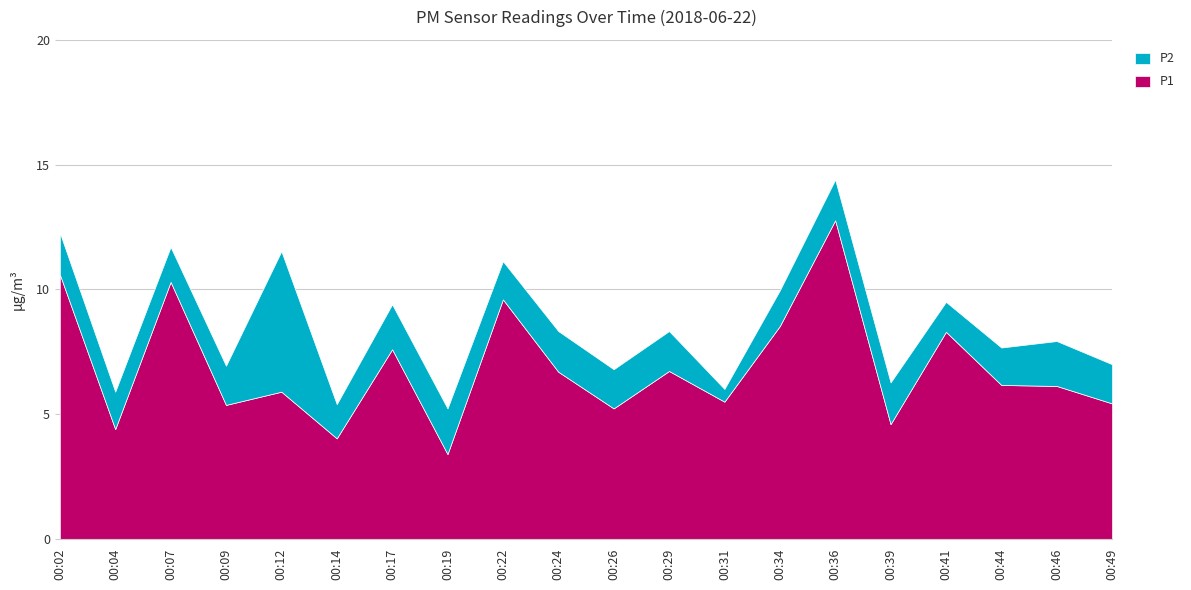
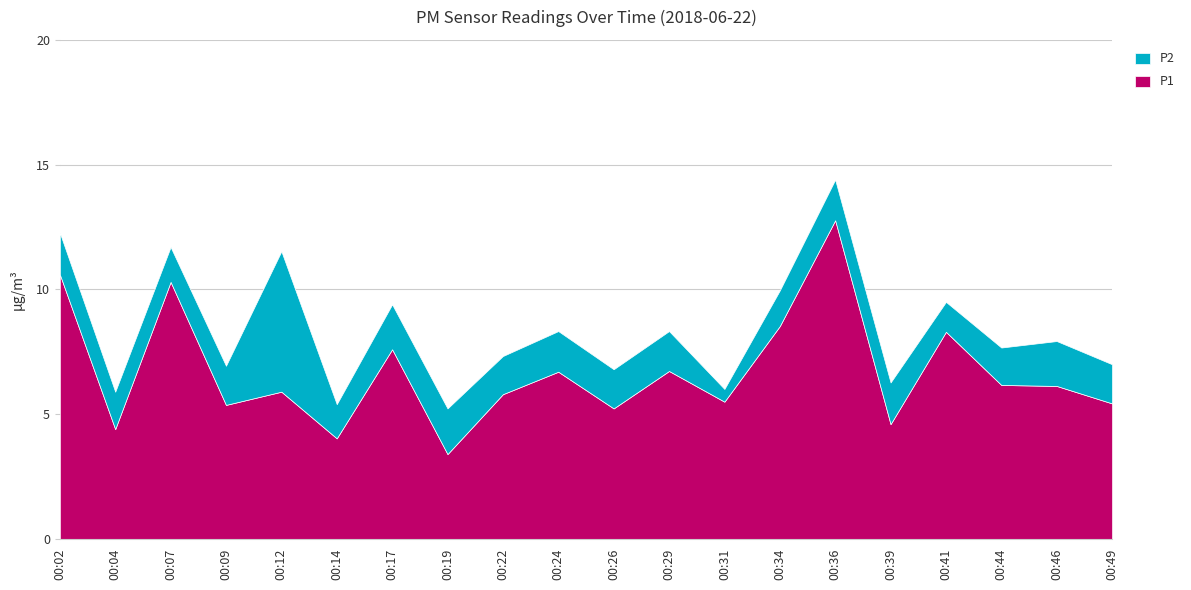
  {
    "P1": {
-     "00:22": 9.6
+     "00:22": 5.8
    },
    "P2": {
      "00:02": 1.7,
      "00:04": 1.5,
      "00:07": 1.4,
      "00:09": 1.6,
      "00:12": 5.6,
      "00:14": 1.4,
      "00:17": 1.8,
      "00:19": 1.8,
      "00:22": 1.5,
      "00:24": 1.6,
      "00:26": 1.6,
      "00:29": 1.6,
      "00:31": 0.5,
      "00:34": 1.4,
      "00:36": 1.6,
      "00:39": 1.7,
      "00:41": 1.2,
      "00:44": 1.5,
      "00:46": 1.8,
      "00:49": 1.6
    }
  }
